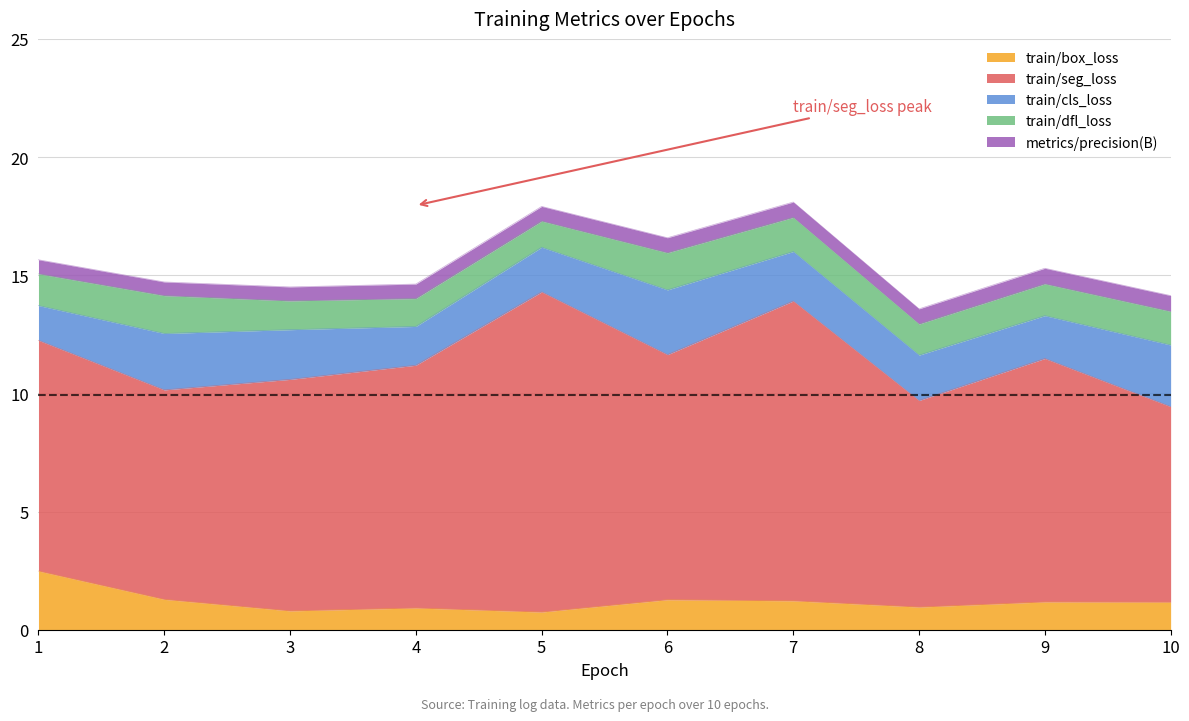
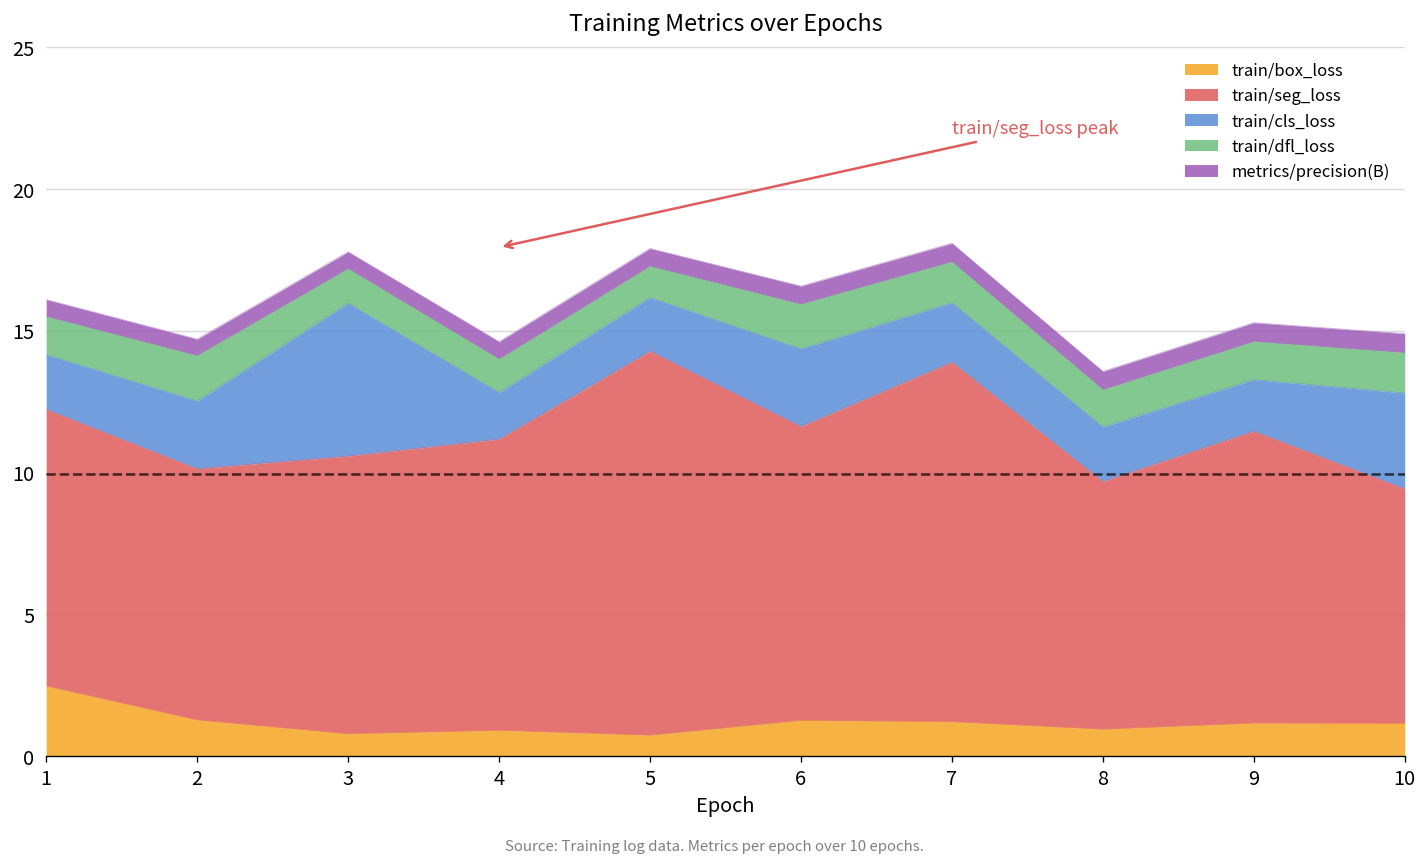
  {
    "train/box_loss": {
      "1": 2.5,
      "2": 1.3,
      "3": 0.8,
      "4": 0.9,
      "5": 0.7,
      "6": 1.3,
      "7": 1.2,
      "8": 1.0,
      "9": 1.2,
      "10": 1.2
    },
    "train/seg_loss": {
      "1": 9.8,
      "2": 8.9,
      "3": 9.8,
      "4": 10.3,
      "5": 13.5,
      "6": 10.4,
      "7": 12.7,
      "8": 8.7,
      "9": 10.3,
      "10": 8.3
    },
    "train/cls_loss": {
-     "1": 1.5,
+     "1": 1.9,
      "2": 2.4,
-     "3": 2.1,
+     "3": 5.4,
      "4": 1.6,
      "5": 1.9,
      "6": 2.7,
      "7": 2.1,
      "8": 1.9,
      "9": 1.8,
-     "10": 2.6
+     "10": 3.4
    },
    "train/dfl_loss": {
      "1": 1.3,
      "2": 1.6,
      "3": 1.2,
      "4": 1.2,
      "5": 1.1,
      "6": 1.6,
      "7": 1.4,
      "8": 1.3,
      "9": 1.3,
      "10": 1.4
    },
    "metrics/precision(B)": {
      "1": 0.6,
      "2": 0.6,
      "3": 0.6,
      "4": 0.6,
      "5": 0.6,
      "6": 0.6,
      "7": 0.6,
      "8": 0.6,
      "9": 0.7,
      "10": 0.7
    }
  }
